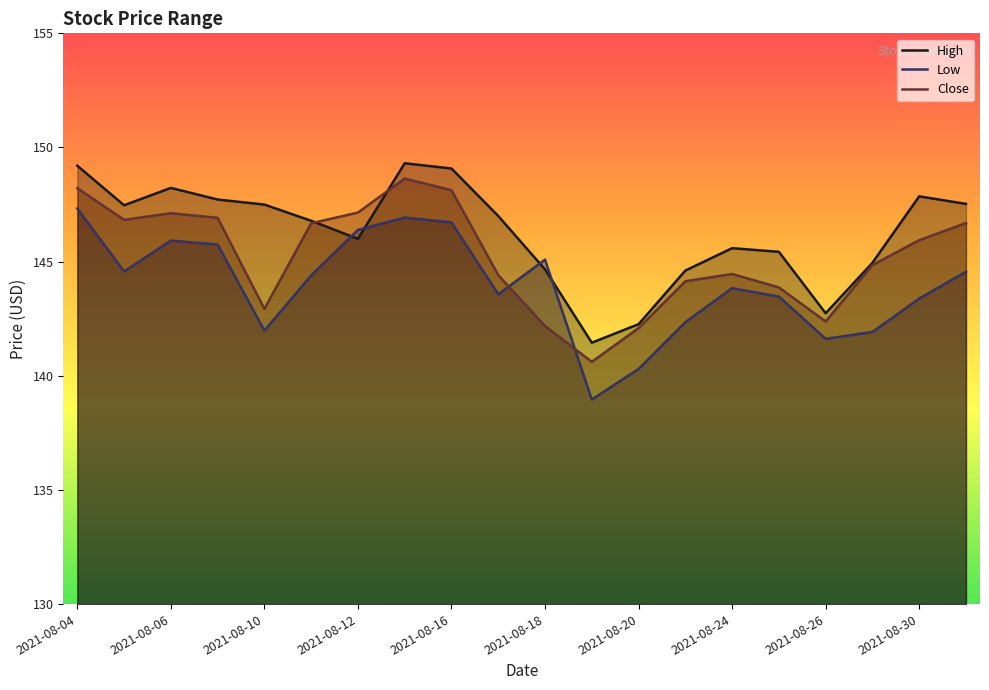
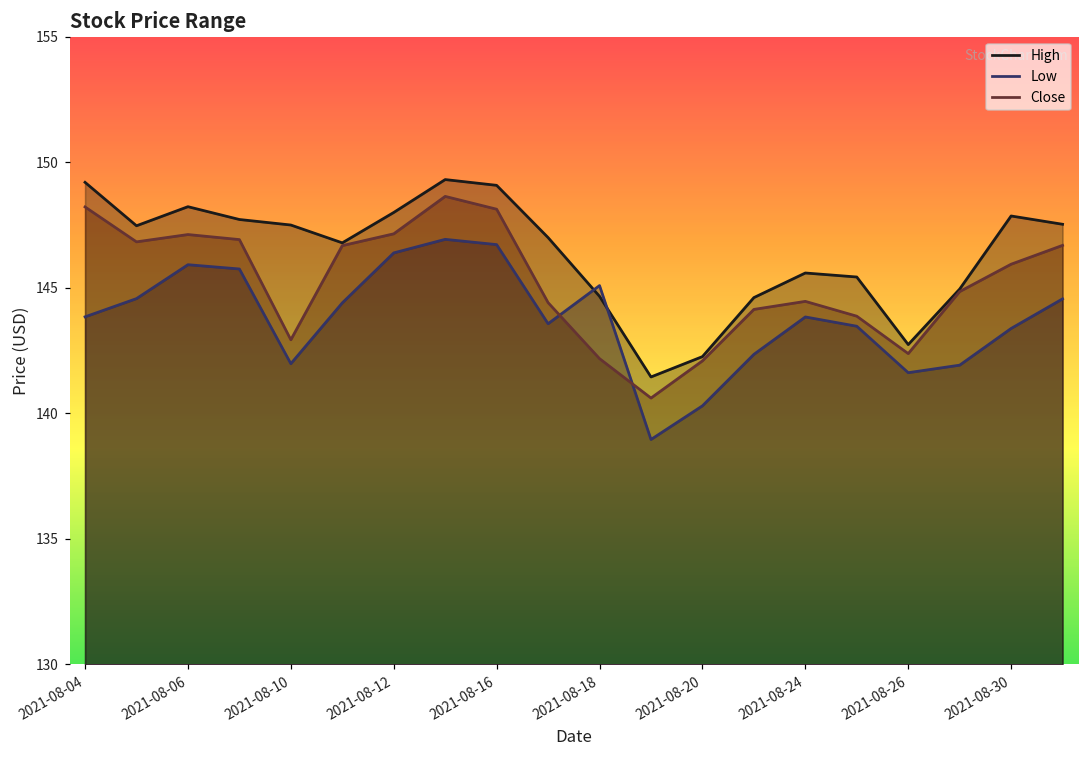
  {
    "High": {
      "2021-08-04": 149.2,
      "2021-08-06": 148.2,
      "2021-08-10": 147.5,
-     "2021-08-12": 146,
+     "2021-08-12": 148,
      "2021-08-16": 149,
      "2021-08-18": 144.7,
      "2021-08-20": 142.3,
      "2021-08-24": 145.6,
      "2021-08-26": 142.7,
      "2021-08-30": 147.9
    },
    "Low": {
-     "2021-08-04": 147.3,
+     "2021-08-04": 143.8,
      "2021-08-06": 145.9,
      "2021-08-10": 142.0,
      "2021-08-12": 146.4,
      "2021-08-16": 146.7,
      "2021-08-18": 145.1,
      "2021-08-20": 140.3,
      "2021-08-24": 143.8,
      "2021-08-26": 141.6,
      "2021-08-30": 143.4
    },
    "Close": {
      "2021-08-04": 148.2,
      "2021-08-06": 147.1,
      "2021-08-10": 142.9,
      "2021-08-12": 147.1,
      "2021-08-16": 148.1,
      "2021-08-18": 142.2,
      "2021-08-20": 142.1,
      "2021-08-24": 144.5,
      "2021-08-26": 142.4,
      "2021-08-30": 145.9
    }
  }
